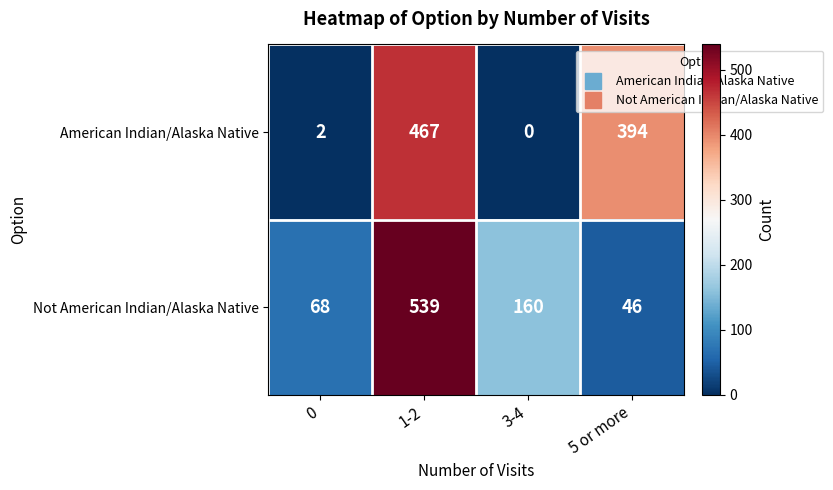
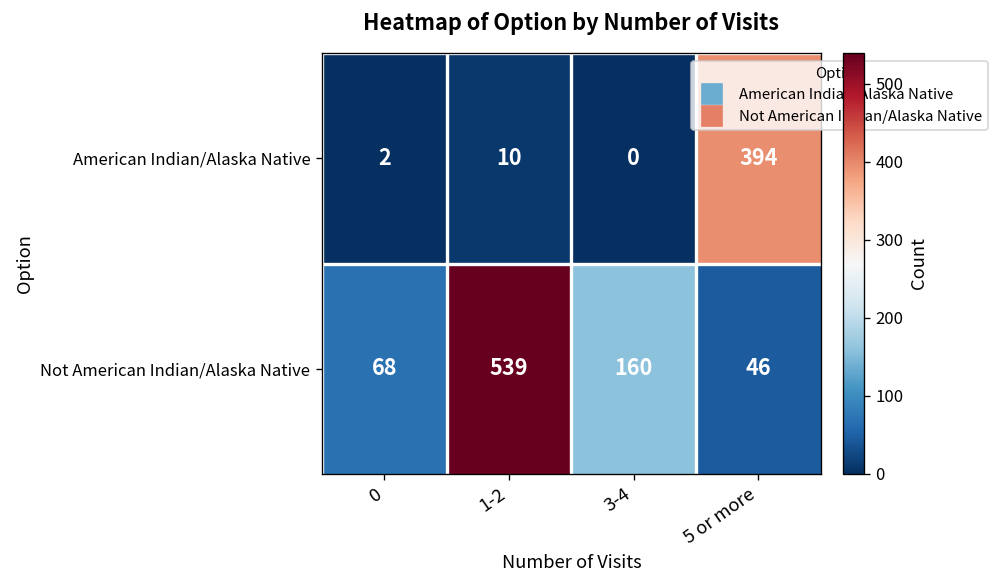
  {
    "American Indian/Alaska Native": {
      "0": 2,
-     "1-2": 467,
+     "1-2": 10,
      "3-4": 0,
      "5 or more": 394
    },
    "Not American Indian/Alaska Native": {
      "0": 68,
      "1-2": 539,
      "3-4": 160,
      "5 or more": 46
    }
  }
